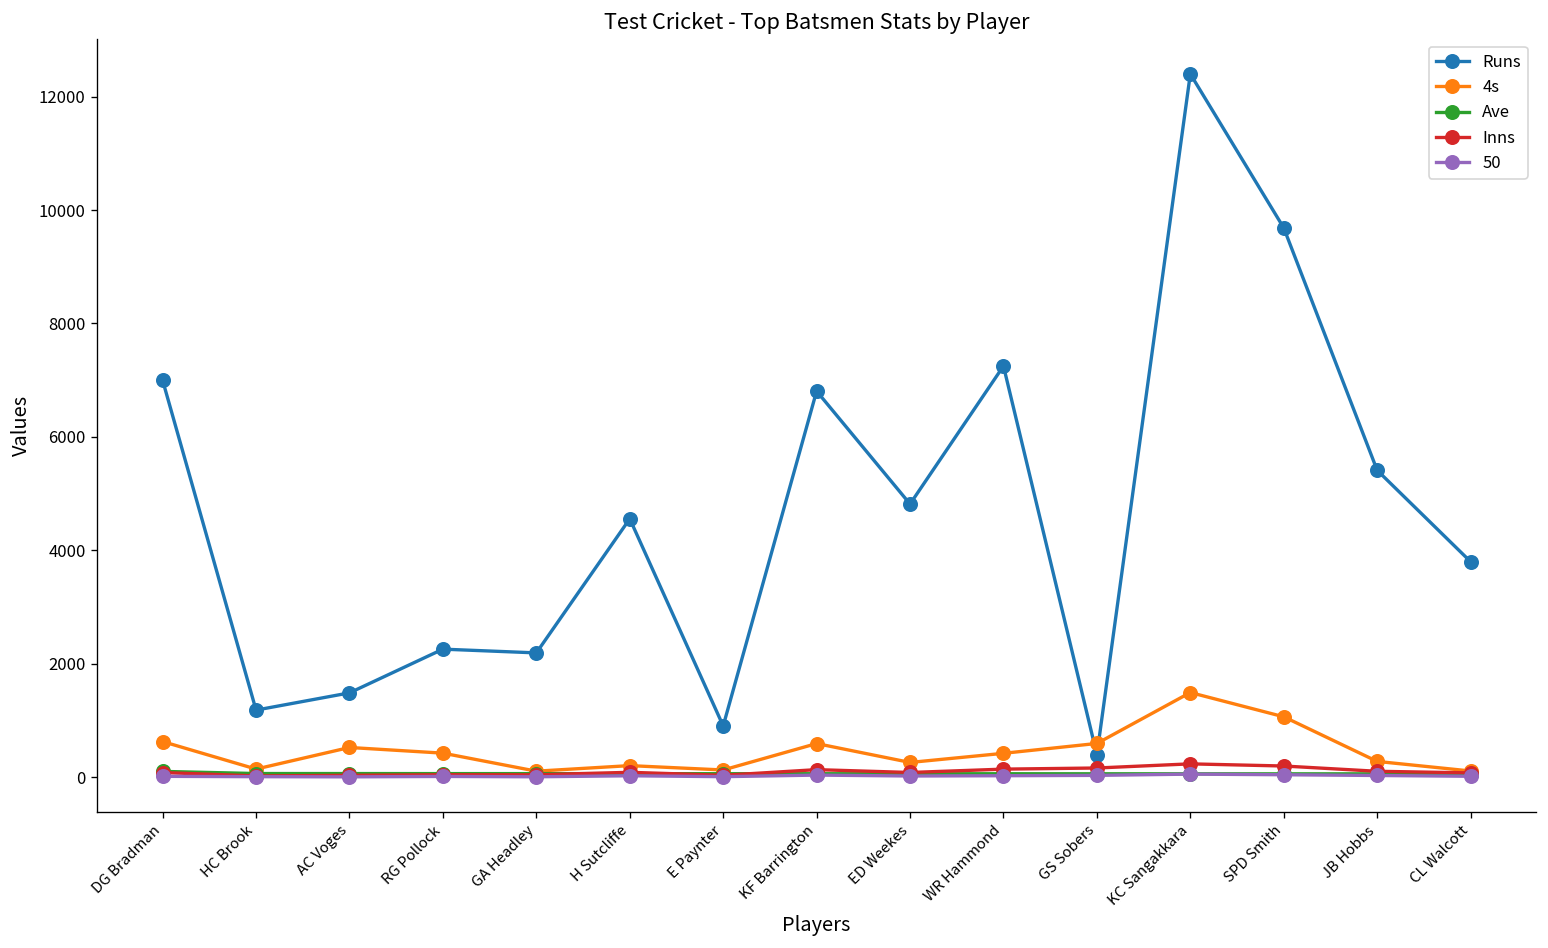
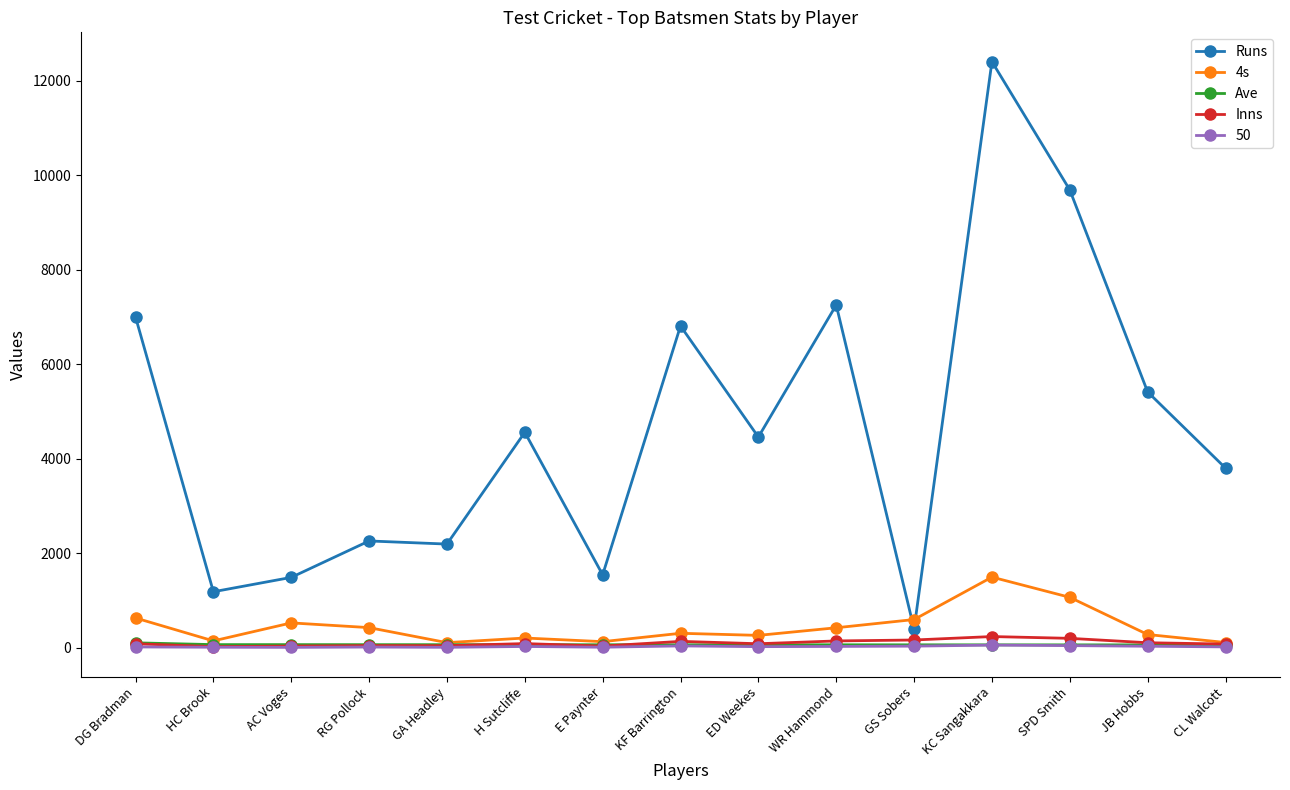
  {
    "Runs": {
      "DG Bradman": 7000,
      "HC Brook": 1200,
      "AC Voges": 1500,
      "RG Pollock": 2300,
      "GA Headley": 2200,
      "H Sutcliffe": 4600,
-     "E Paynter": 900,
+     "E Paynter": 1500,
      "KF Barrington": 6800,
-     "ED Weekes": 4800,
+     "ED Weekes": 4500,
      "WR Hammond": 7200,
      "GS Sobers": 400,
      "KC Sangakkara": 12400,
      "SPD Smith": 9700,
      "JB Hobbs": 5400,
      "CL Walcott": 3800
    },
    "4s": {
      "DG Bradman": 600,
      "HC Brook": 100,
      "AC Voges": 500,
      "RG Pollock": 400,
      "H Sutcliffe": 200,
      "E Paynter": 100,
-     "KF Barrington": 600,
+     "KF Barrington": 300,
      "ED Weekes": 300,
      "WR Hammond": 400,
      "GS Sobers": 600,
      "KC Sangakkara": 1500,
      "SPD Smith": 1100,
      "JB Hobbs": 300
    },
    "Inns": {
      "KF Barrington": 100,
      "WR Hammond": 100,
      "GS Sobers": 200,
      "KC Sangakkara": 200,
      "SPD Smith": 200
    },
    "50": {
      "DG Bradman": 0
    }
  }
